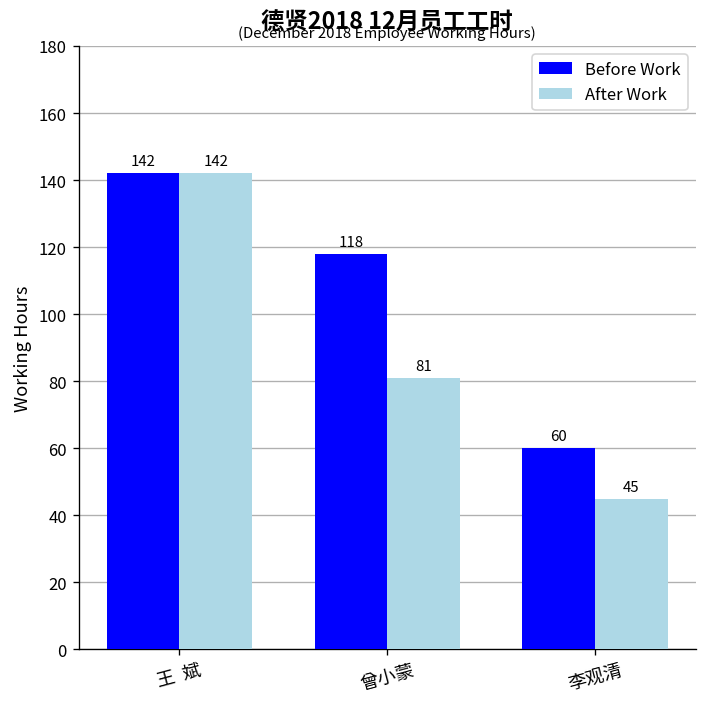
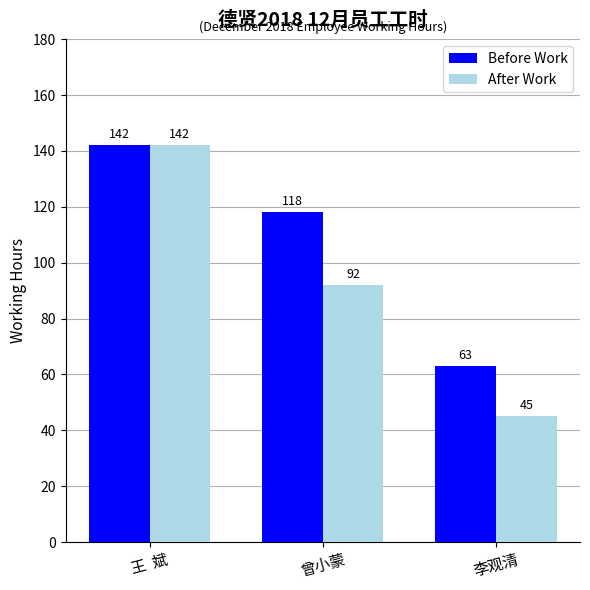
  {
    "Before Work": {
      "王 斌": 142,
      "曾小蒙": 118,
-     "李观清": 60
+     "李观清": 63
    },
    "After Work": {
      "王 斌": 142,
-     "曾小蒙": 81,
+     "曾小蒙": 92,
      "李观清": 45
    }
  }
